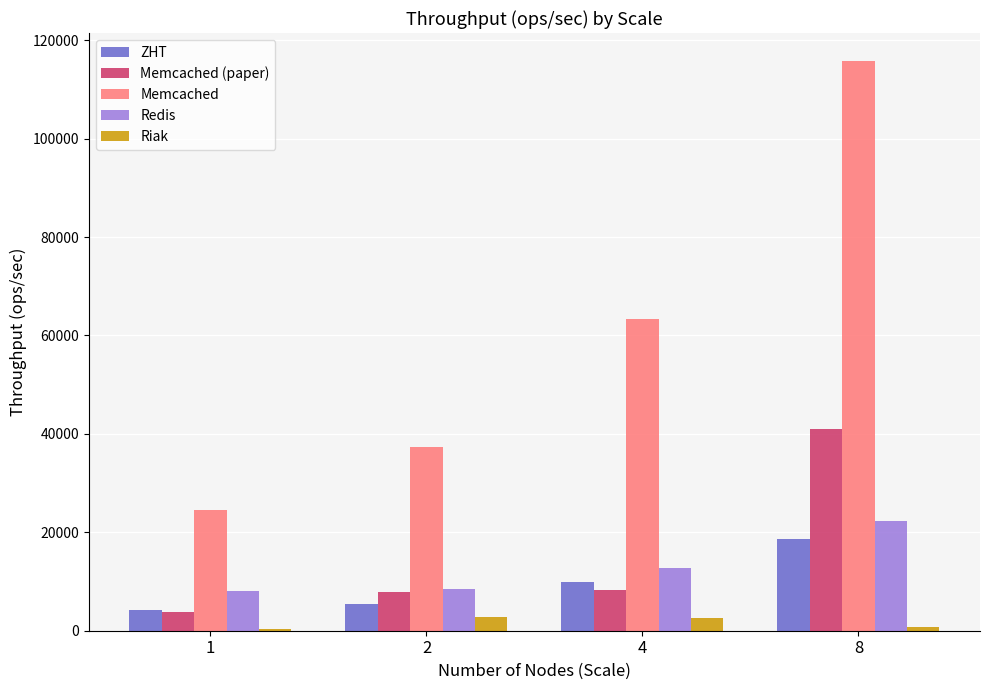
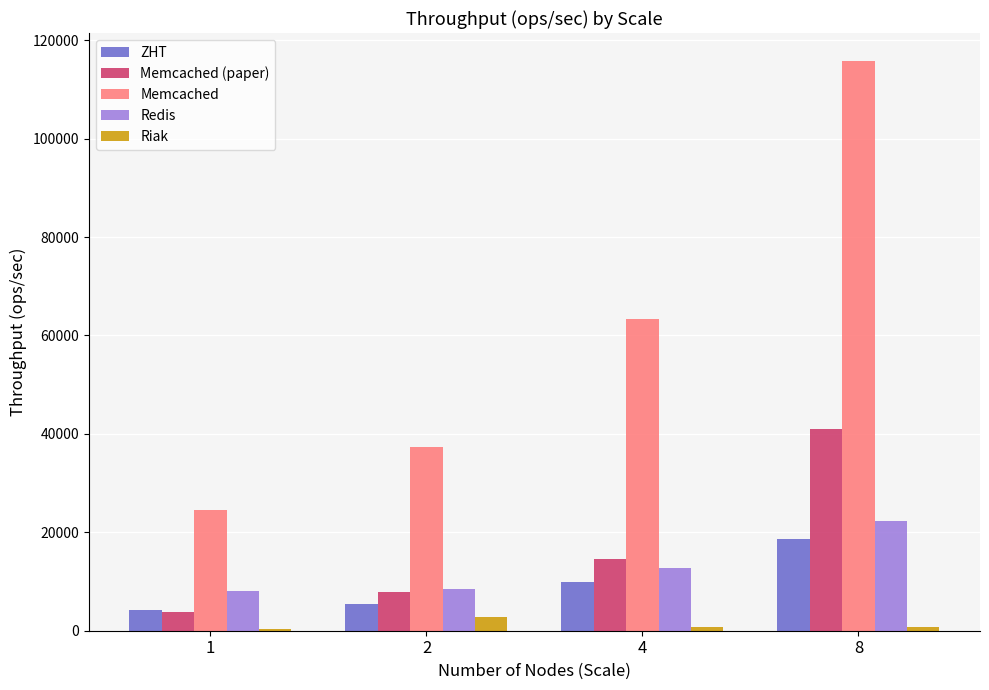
  {
    "Memcached (paper)": {
      "1": 4000,
      "2": 8000,
-     "4": 8000,
+     "4": 14000,
      "8": 41000
    },
    "Memcached": {
      "1": 25000,
      "2": 37000,
      "4": 63000,
      "8": 116000
    },
    "Riak": {
      "2": 3000,
-     "4": 3000,
+     "4": 1000,
      "8": 1000
    }
  }
